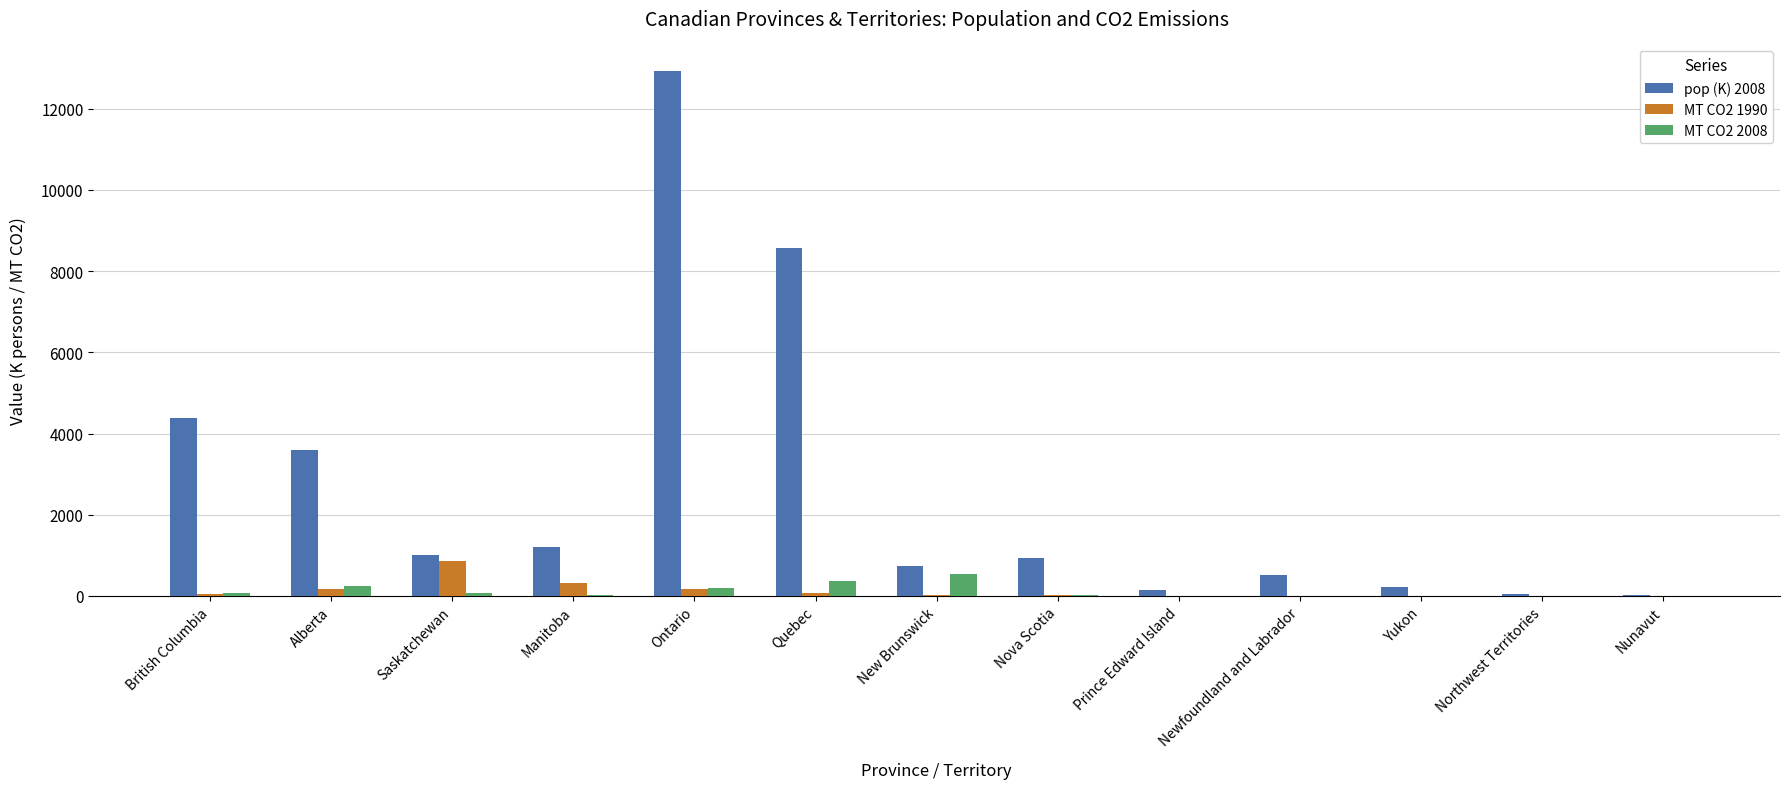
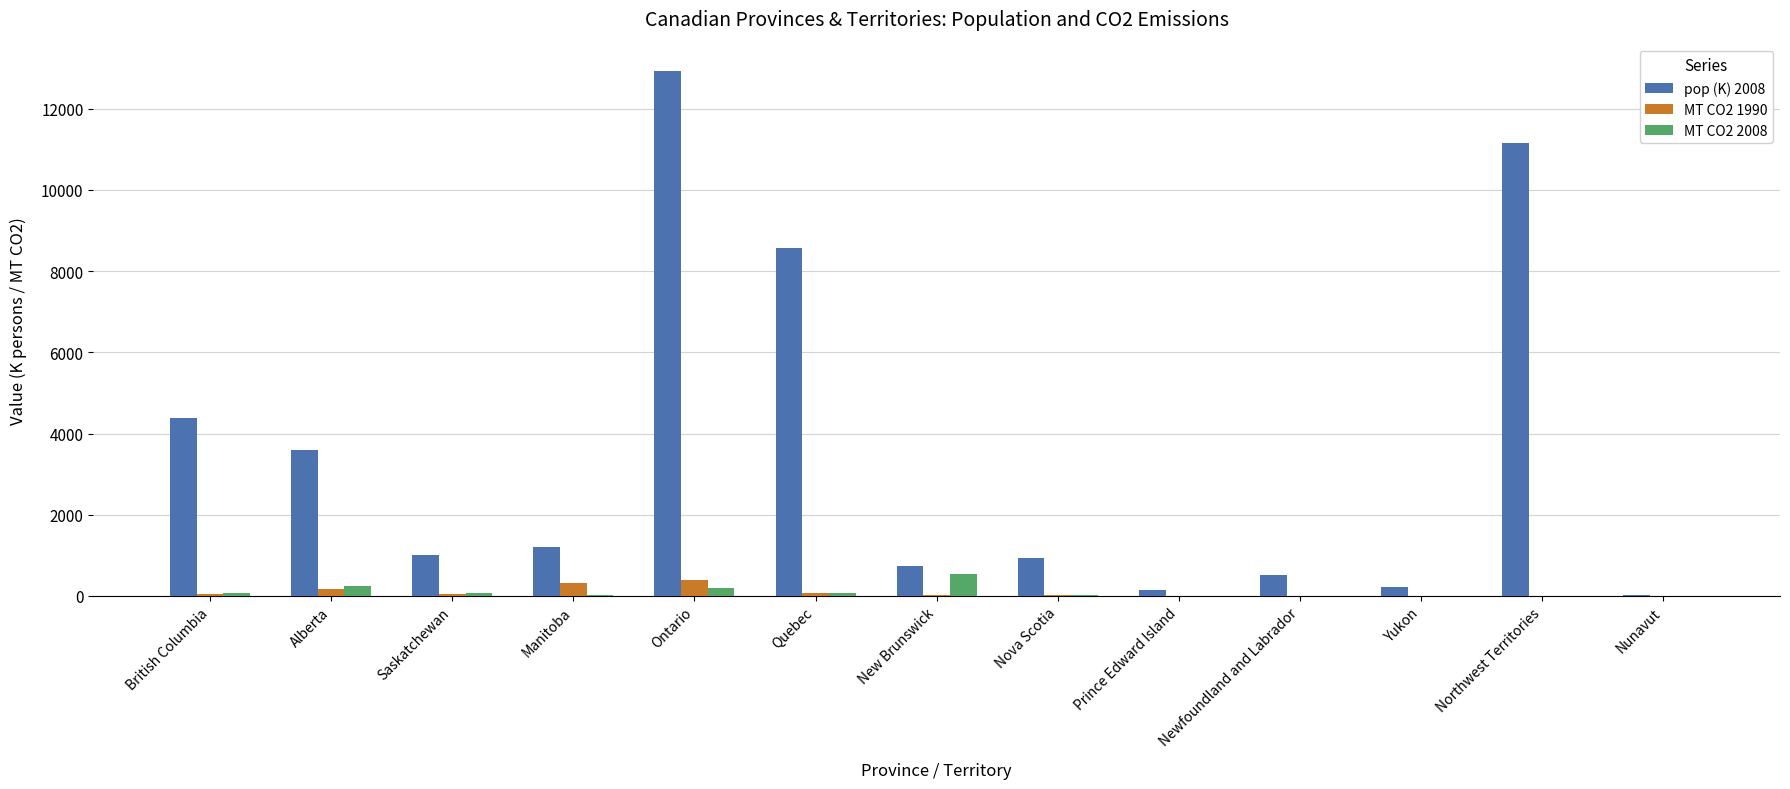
  {
    "pop (K) 2008": {
      "British Columbia": 4400,
      "Alberta": 3600,
      "Saskatchewan": 1000,
      "Manitoba": 1200,
      "Ontario": 12900,
      "Quebec": 8600,
      "New Brunswick": 700,
      "Nova Scotia": 900,
      "Prince Edward Island": 100,
      "Newfoundland and Labrador": 500,
      "Yukon": 200,
-     "Northwest Territories": 0
+     "Northwest Territories": 11200
    },
    "MT CO2 1990": {
      "Alberta": 200,
-     "Saskatchewan": 900,
+     "Saskatchewan": 0,
      "Manitoba": 300,
-     "Ontario": 200,
+     "Ontario": 400,
      "Quebec": 100,
      "Nunavut": 0
    },
    "MT CO2 2008": {
      "British Columbia": 100,
      "Alberta": 200,
      "Saskatchewan": 100,
      "Ontario": 200,
-     "Quebec": 400,
+     "Quebec": 100,
      "New Brunswick": 500
    }
  }
